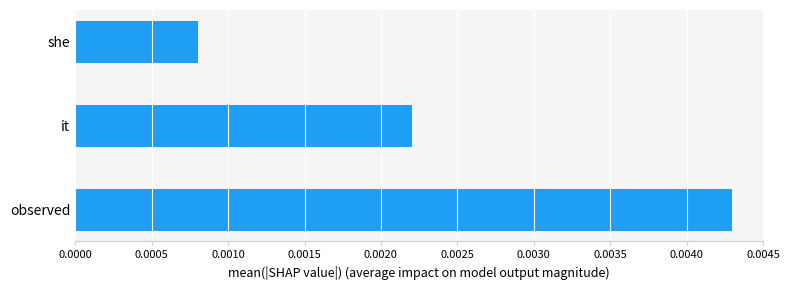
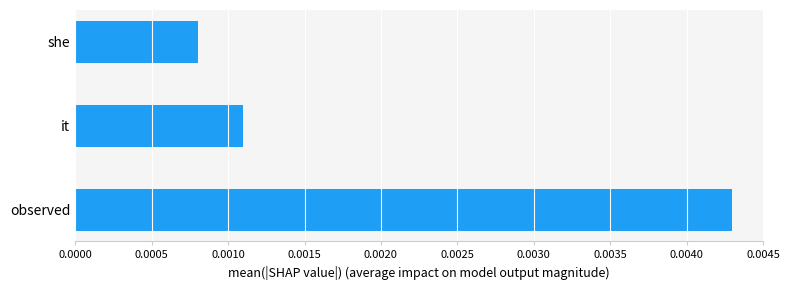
  {
    "she": 0.0008,
-   "it": 0.0022,
+   "it": 0.0011,
    "observed": 0.0043
  }
